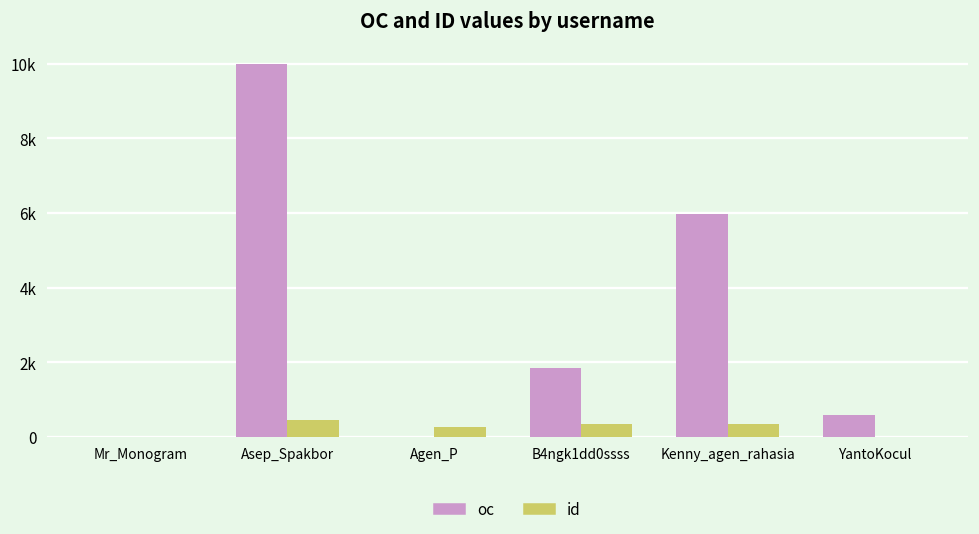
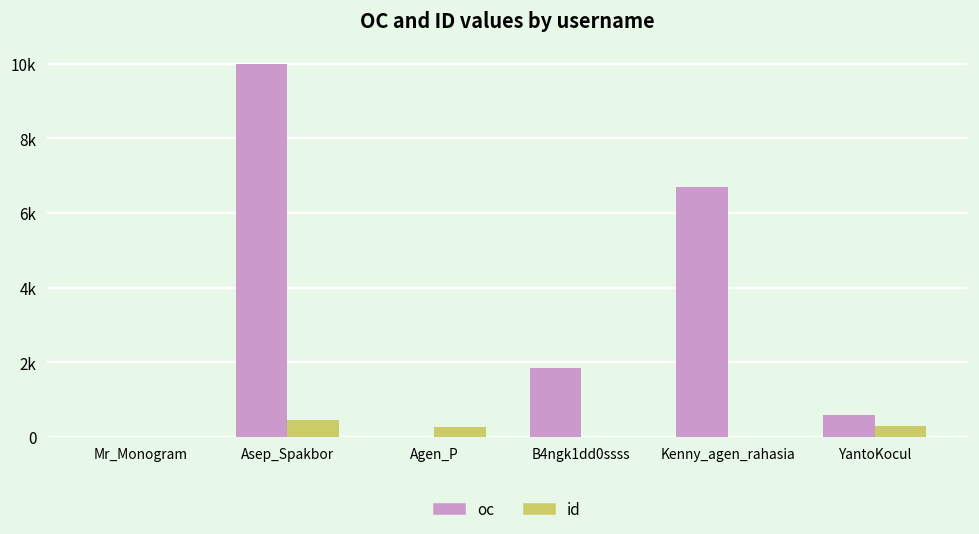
  {
    "oc": {
      "Mr_Monogram": 0,
      "Asep_Spakbor": 10000,
      "Agen_P": 0,
      "B4ngk1dd0ssss": 1900,
-     "Kenny_agen_rahasia": 6000,
+     "Kenny_agen_rahasia": 6700,
      "YantoKocul": 600
    },
    "id": {
      "Asep_Spakbor": 500,
      "Agen_P": 300,
-     "B4ngk1dd0ssss": 300,
-     "Kenny_agen_rahasia": 400,
-     "YantoKocul": 0
+     "B4ngk1dd0ssss": 0,
+     "Kenny_agen_rahasia": 0,
+     "YantoKocul": 300
    }
  }
